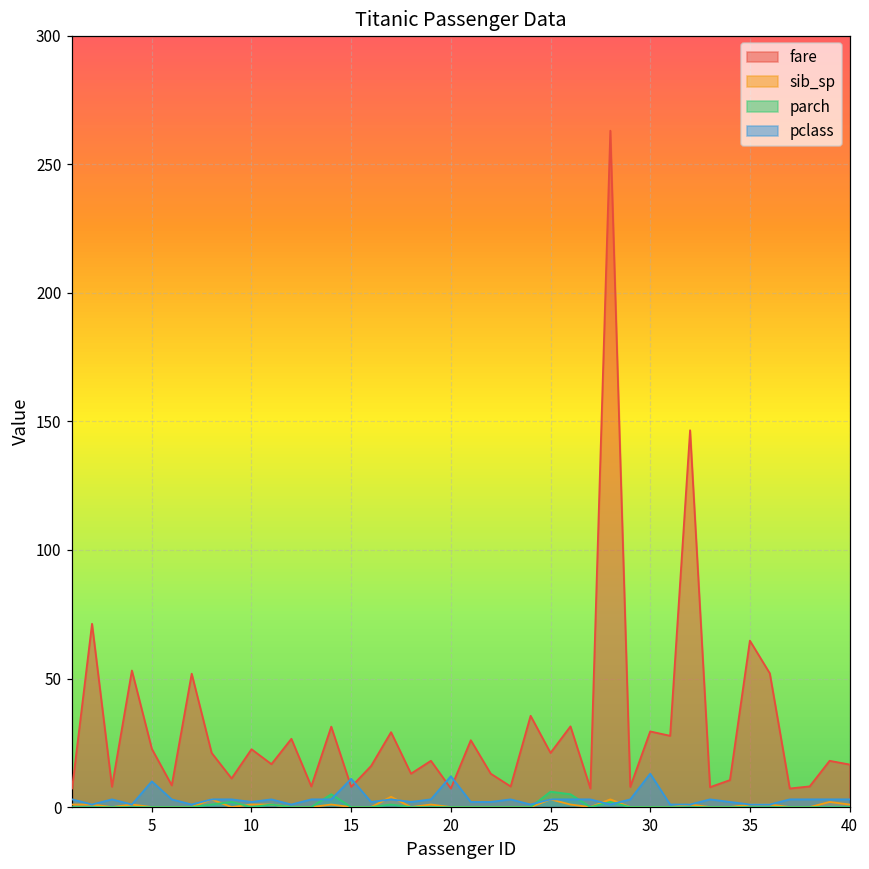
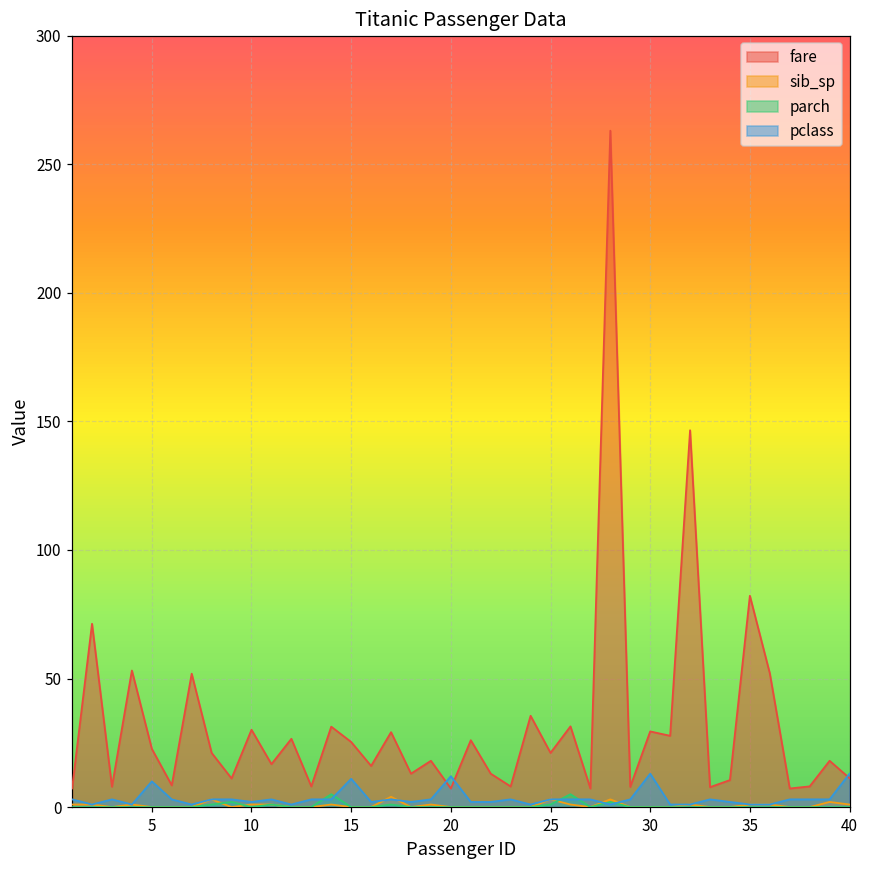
  {
    "fare": {
      "5": 23,
-     "10": 23,
-     "15": 8,
+     "10": 30,
+     "15": 25,
      "20": 7,
      "25": 21,
      "30": 29,
-     "35": 65,
-     "40": 17
+     "35": 82,
+     "40": 11
    },
    "parch": {
-     "25": 6
+     "25": 1
    },
    "pclass": {
      "5": 10,
      "15": 11,
      "20": 12,
      "30": 13,
-     "40": 3
+     "40": 13
    }
  }
